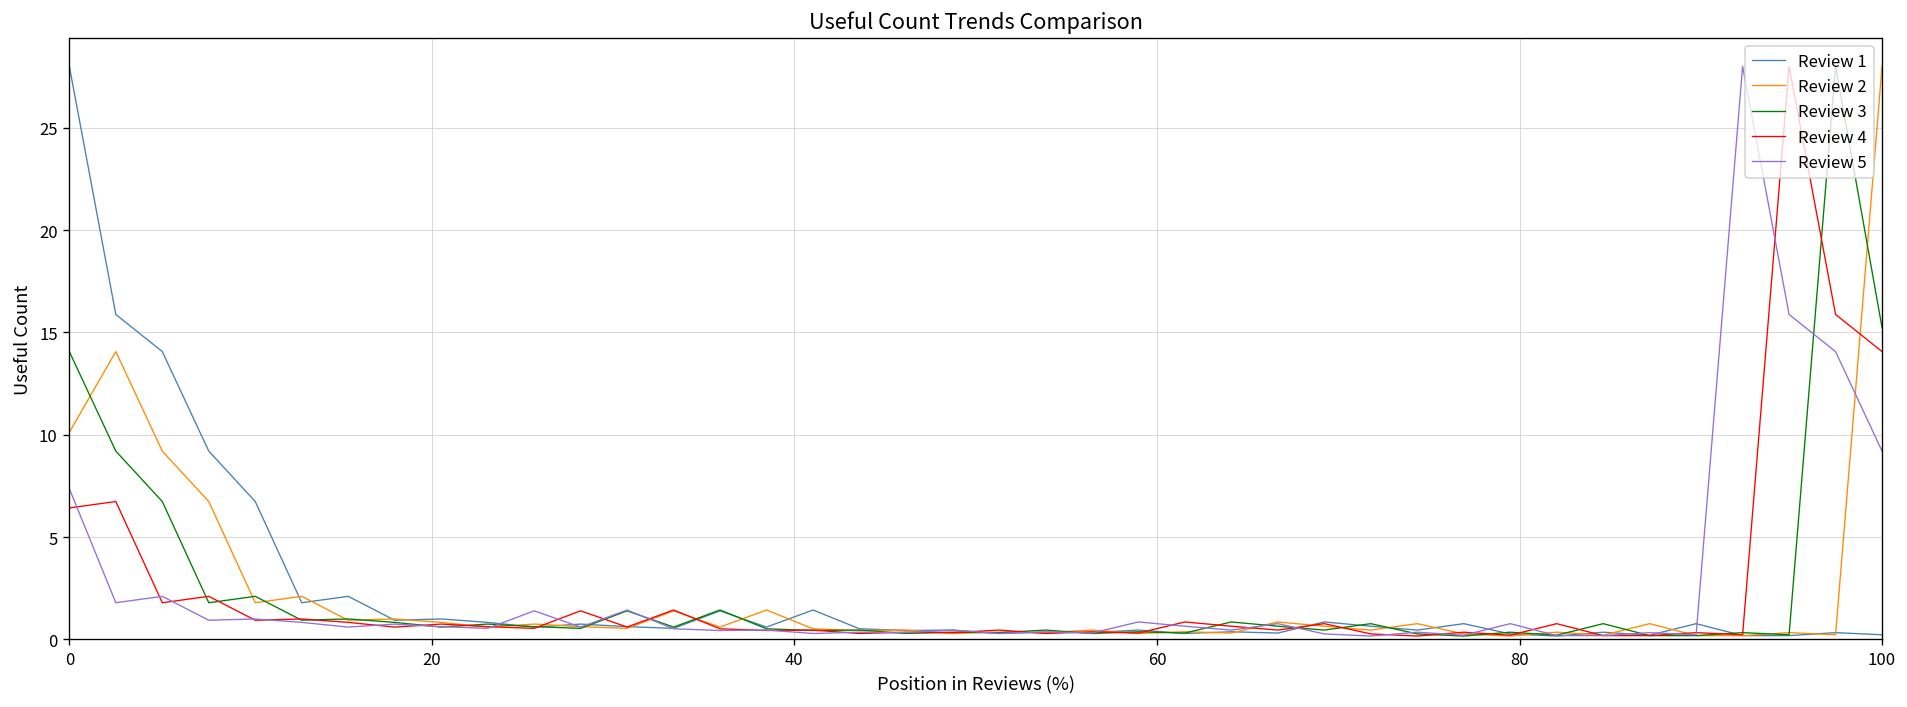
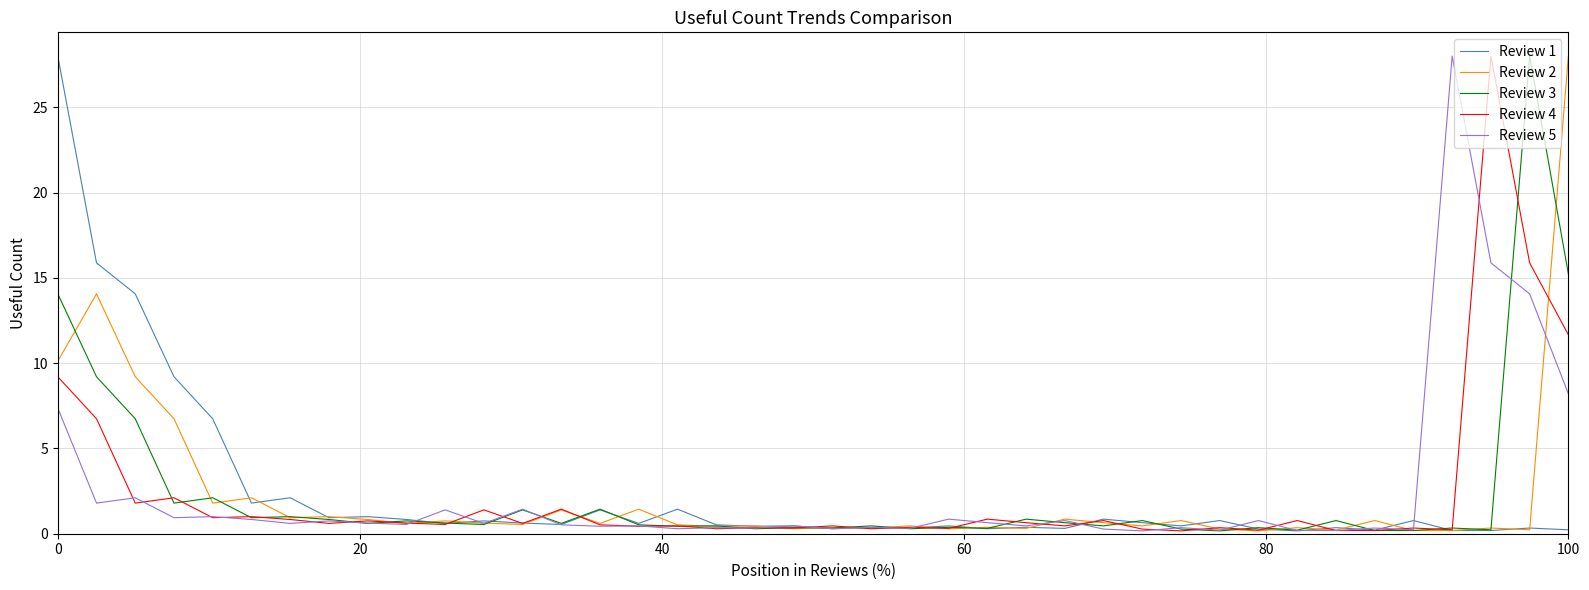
  {
    "Review 1": {
      "0": 28.0,
      "100": 0.2
    },
    "Review 2": {
      "0": 10.1,
      "100": 28.0
    },
    "Review 3": {
      "0": 14.1,
      "100": 15.2
    },
    "Review 4": {
-     "0": 6.4,
-     "100": 14.1
+     "0": 9.2,
+     "100": 11.7
    },
    "Review 5": {
      "0": 7.4,
-     "100": 9.2
+     "100": 8.2
    }
  }
